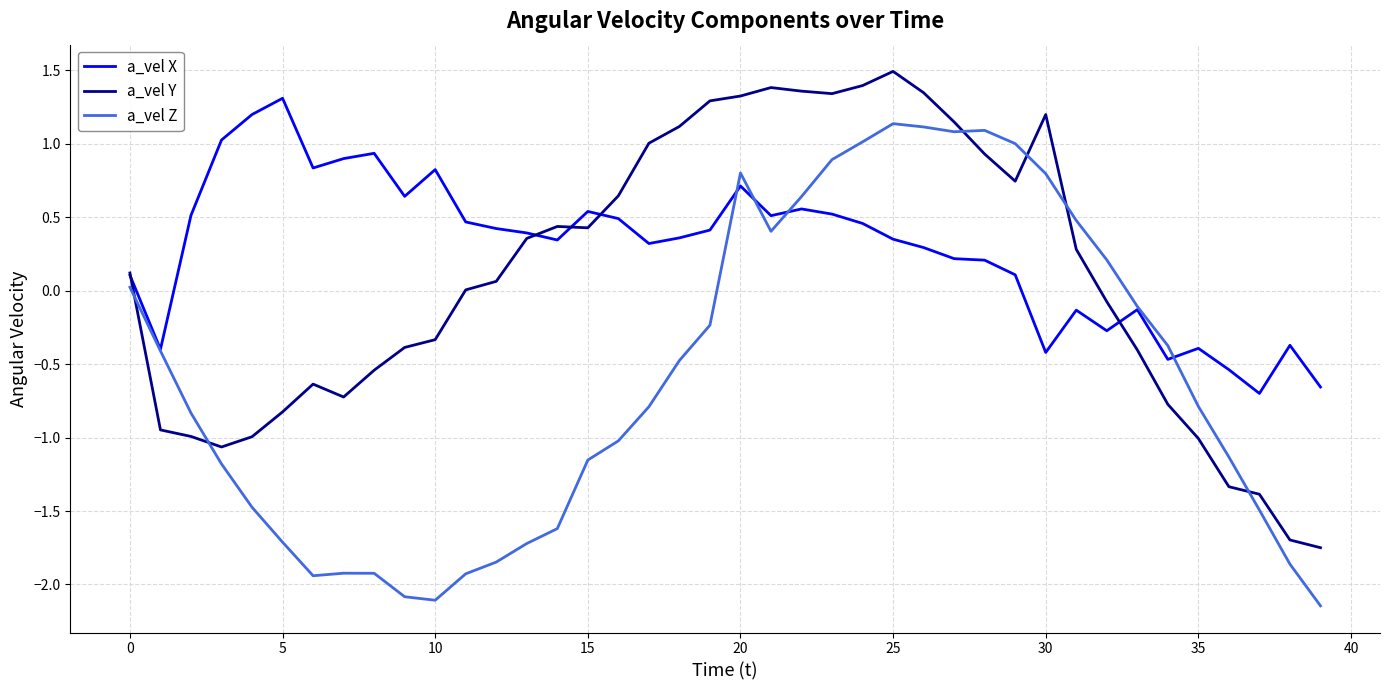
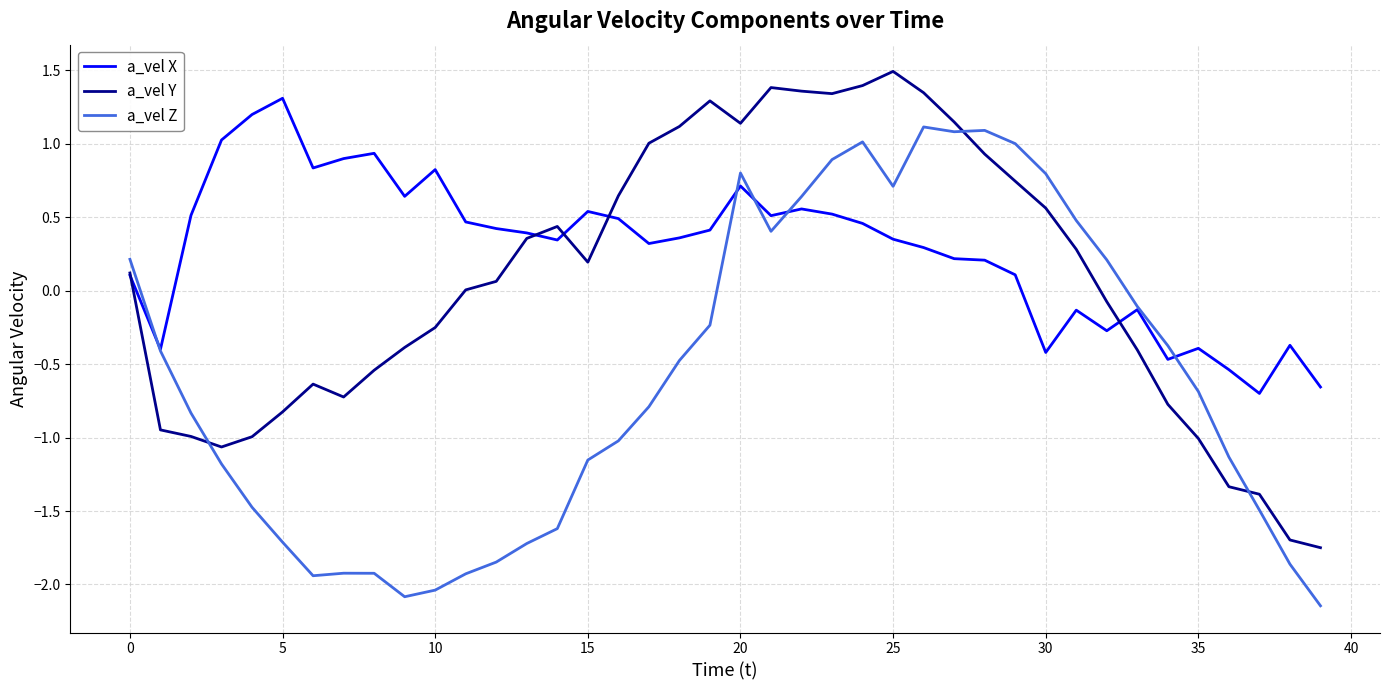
  {
    "a_vel X": {
      "5": 1.31,
      "10": 0.82,
      "15": 0.54,
      "20": 0.71,
      "25": 0.35,
      "30": -0.42,
      "35": -0.39
    },
    "a_vel Y": {
      "5": -0.83,
-     "10": -0.33,
-     "15": 0.43,
-     "20": 1.33,
+     "10": -0.25,
+     "15": 0.19,
+     "20": 1.14,
      "25": 1.49,
-     "30": 1.20,
+     "30": 0.56,
      "35": -1.01
    },
    "a_vel Z": {
-     "0": 0.02,
+     "0": 0.21,
      "5": -1.71,
-     "10": -2.11,
+     "10": -2.04,
      "15": -1.15,
      "20": 0.80,
-     "25": 1.14,
+     "25": 0.71,
      "30": 0.80,
-     "35": -0.79
+     "35": -0.69
    }
  }
